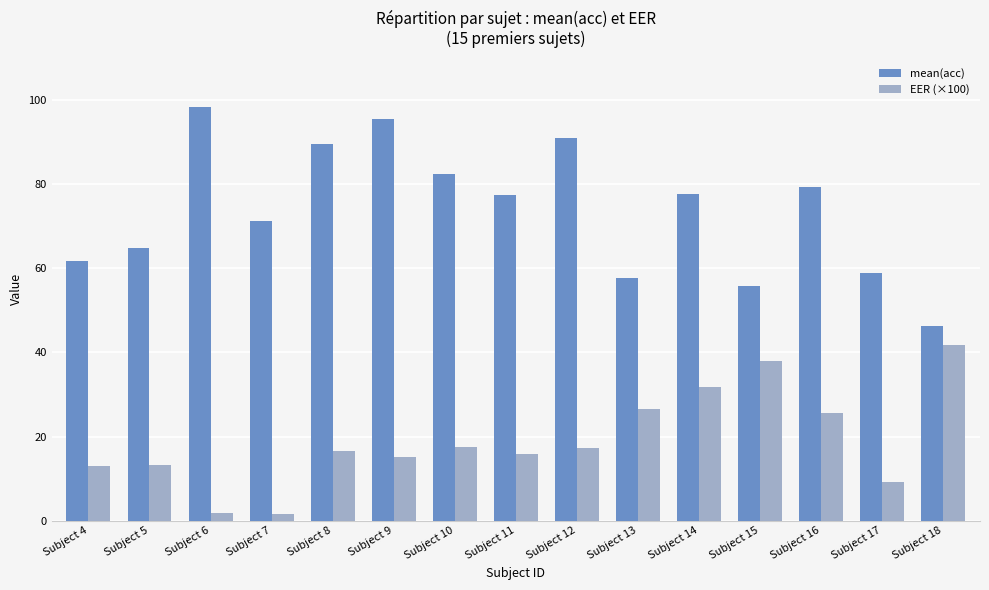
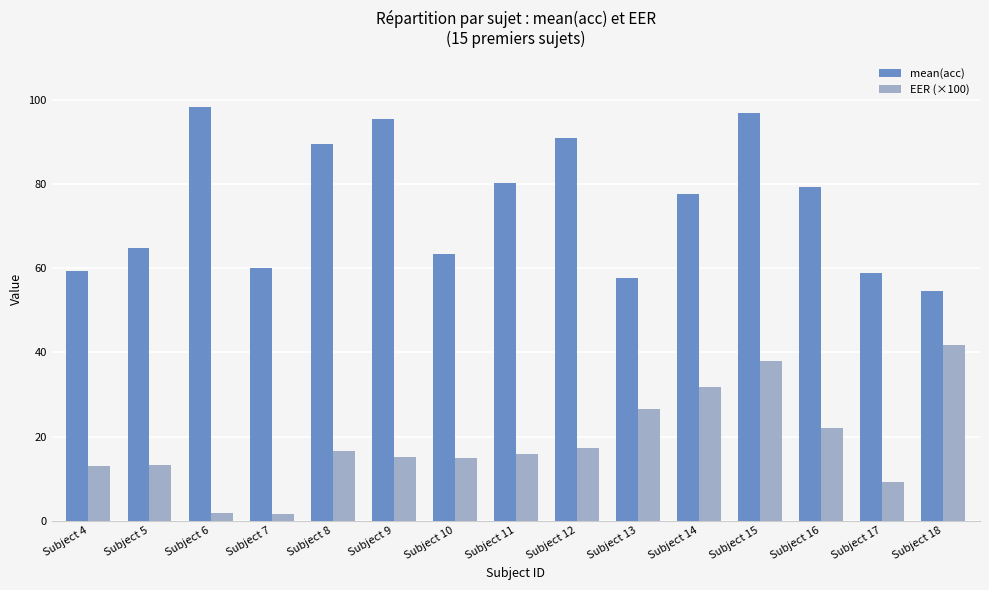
  {
    "mean(acc)": {
-     "Subject 4": 62,
+     "Subject 4": 59,
      "Subject 5": 65,
      "Subject 6": 98,
-     "Subject 7": 71,
+     "Subject 7": 60,
      "Subject 8": 90,
      "Subject 9": 95,
-     "Subject 10": 82,
-     "Subject 11": 77,
+     "Subject 10": 64,
+     "Subject 11": 80,
      "Subject 12": 91,
      "Subject 13": 58,
      "Subject 14": 78,
-     "Subject 15": 56,
+     "Subject 15": 97,
      "Subject 16": 79,
      "Subject 17": 59,
-     "Subject 18": 46
+     "Subject 18": 55
    },
    "EER (×100)": {
      "Subject 4": 13,
      "Subject 5": 13,
      "Subject 6": 2,
      "Subject 7": 2,
      "Subject 8": 17,
      "Subject 9": 15,
-     "Subject 10": 18,
+     "Subject 10": 15,
      "Subject 11": 16,
      "Subject 12": 17,
      "Subject 13": 27,
      "Subject 14": 32,
      "Subject 15": 38,
-     "Subject 16": 26,
+     "Subject 16": 22,
      "Subject 17": 9,
      "Subject 18": 42
    }
  }
